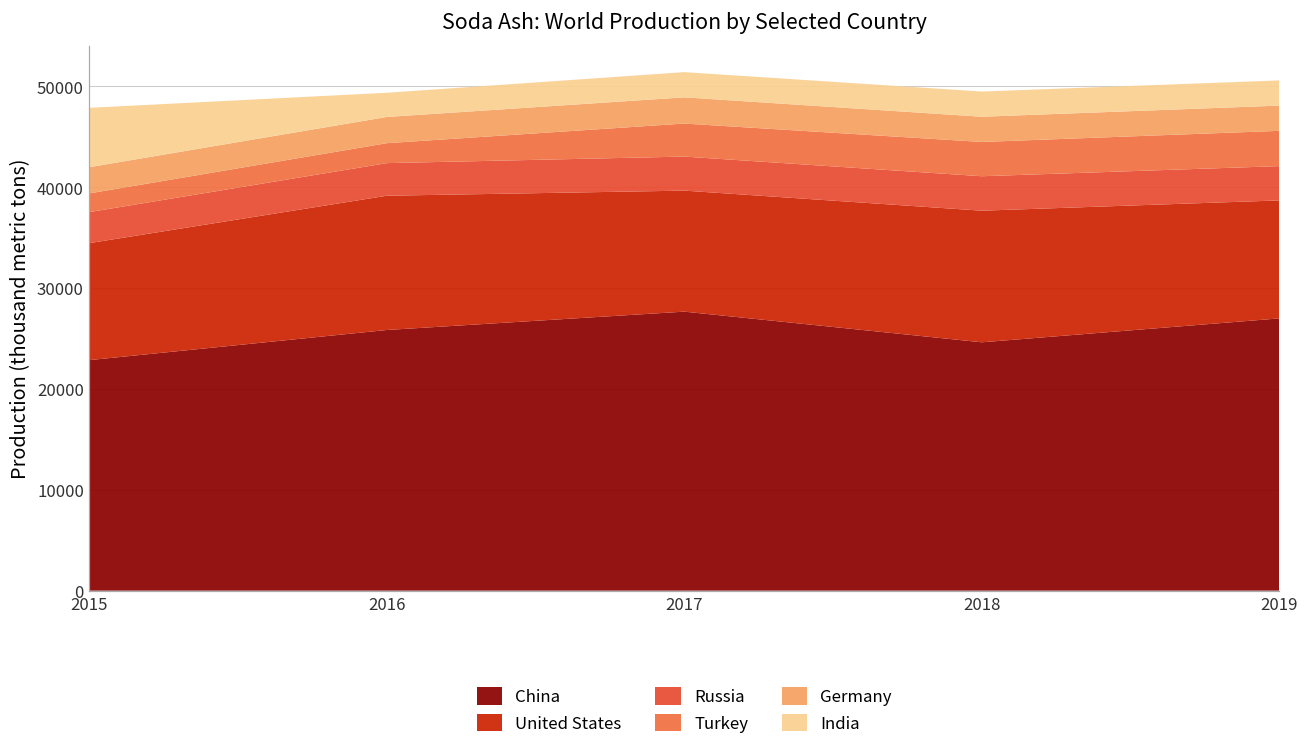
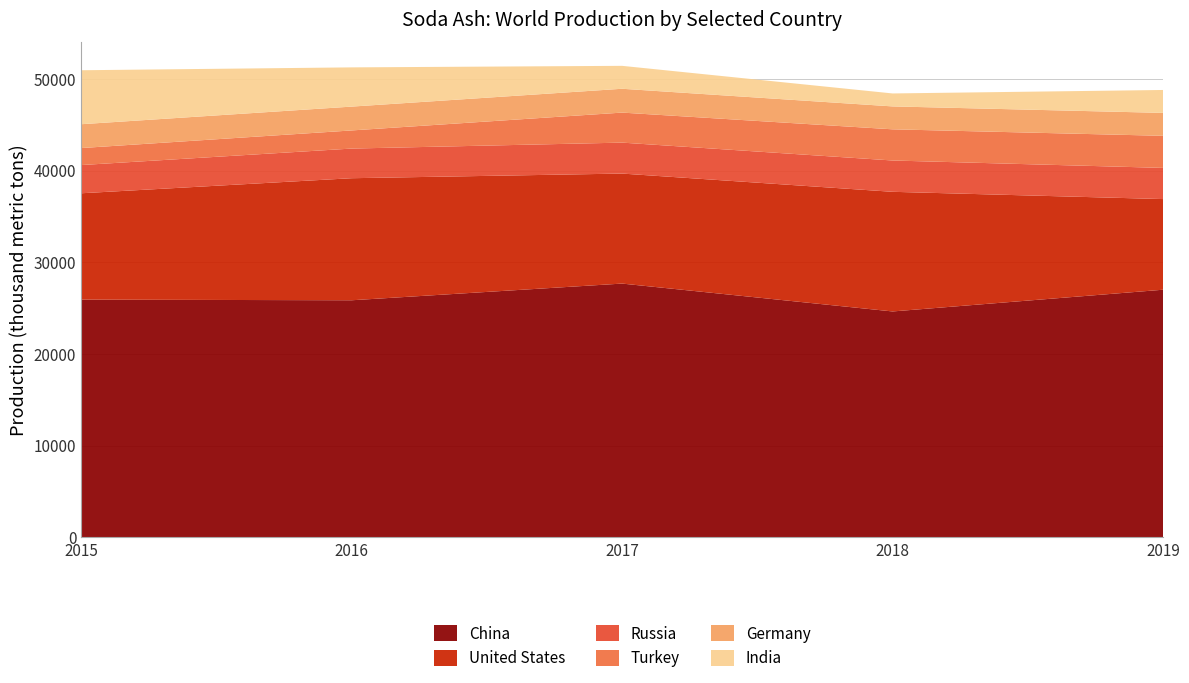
  {
    "China": {
-     "2015": 23000,
+     "2015": 26000,
      "2016": 26000,
      "2017": 28000,
      "2018": 25000,
      "2019": 27000
    },
    "United States": {
      "2015": 12000,
      "2016": 13000,
      "2017": 12000,
      "2018": 13000,
-     "2019": 12000
+     "2019": 10000
    },
    "India": {
      "2015": 6000,
-     "2016": 2000,
+     "2016": 4000,
      "2017": 3000,
-     "2018": 3000,
+     "2018": 1000,
      "2019": 3000
    }
  }
